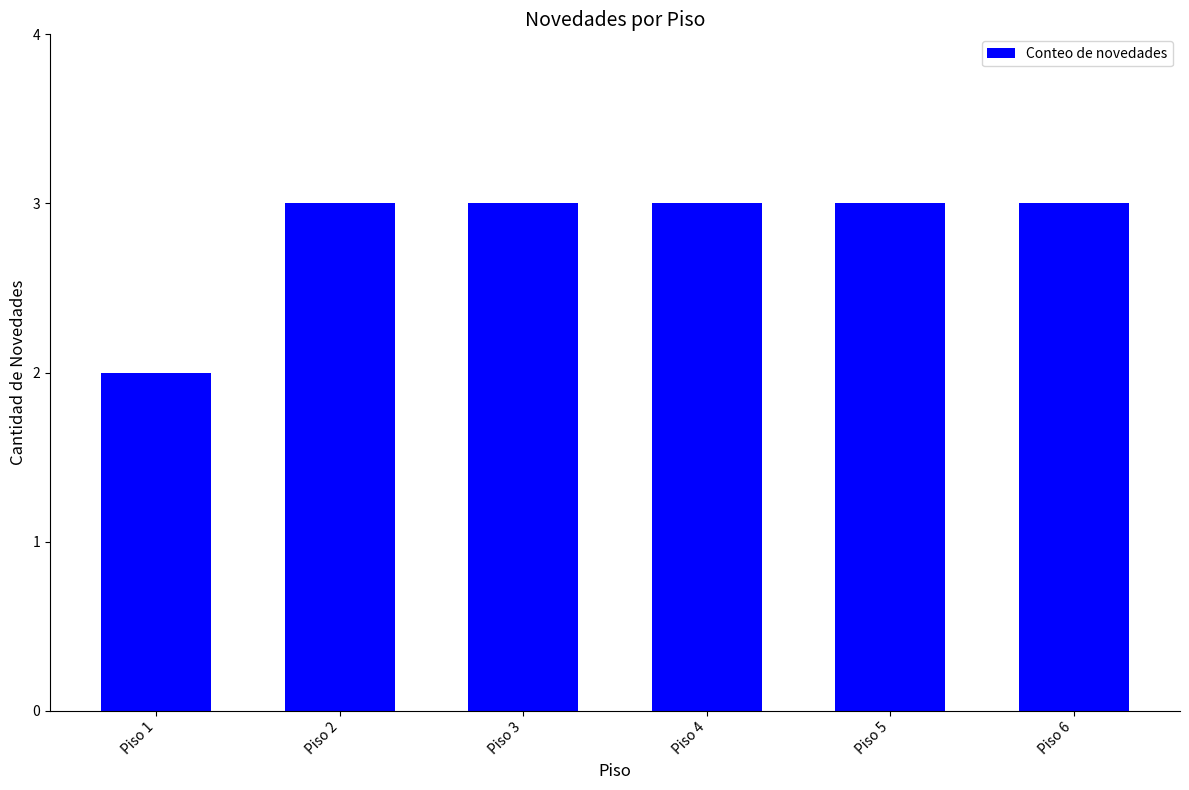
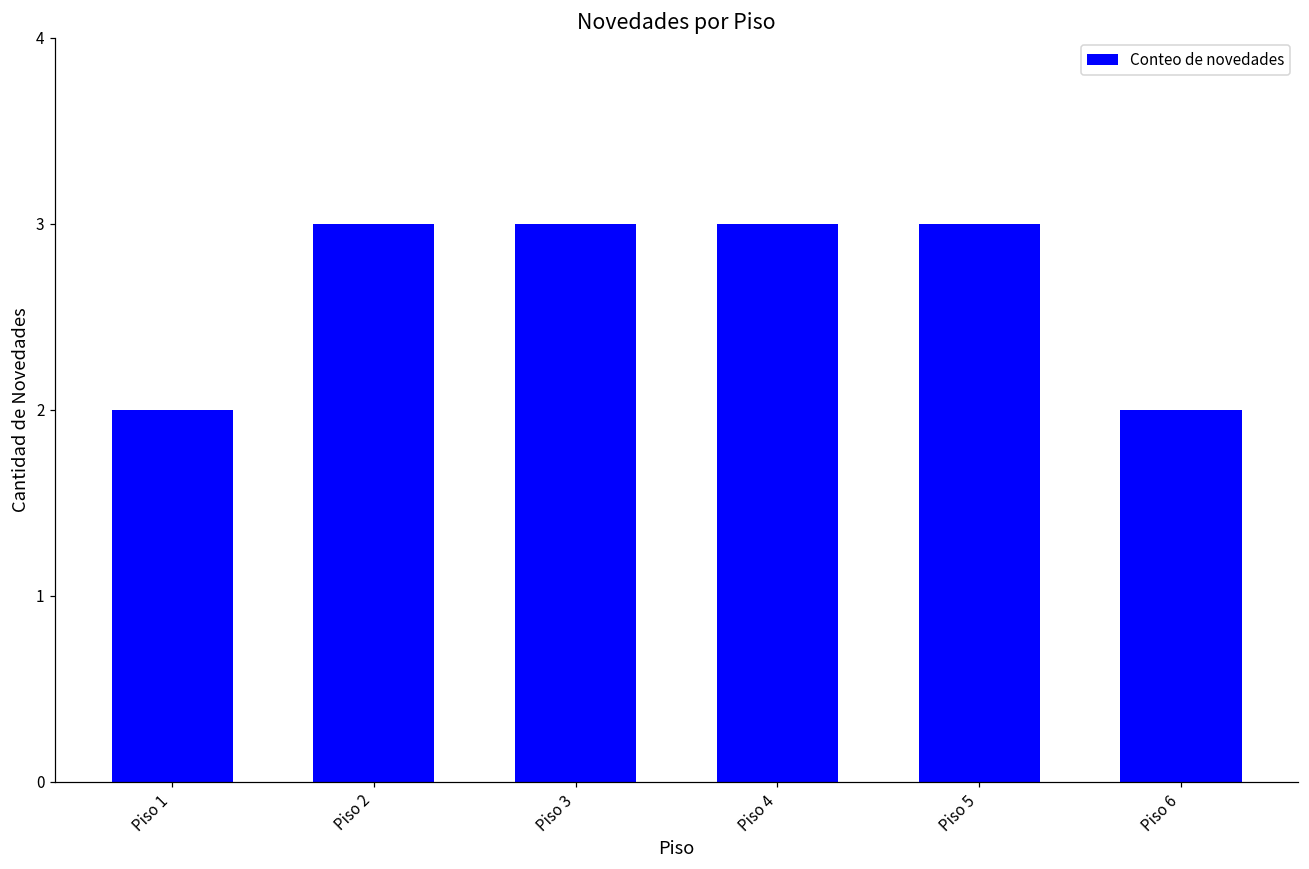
  {
    "Piso 1": 2,
    "Piso 2": 3,
    "Piso 3": 3,
    "Piso 4": 3,
    "Piso 5": 3,
-   "Piso 6": 3
+   "Piso 6": 2
  }
